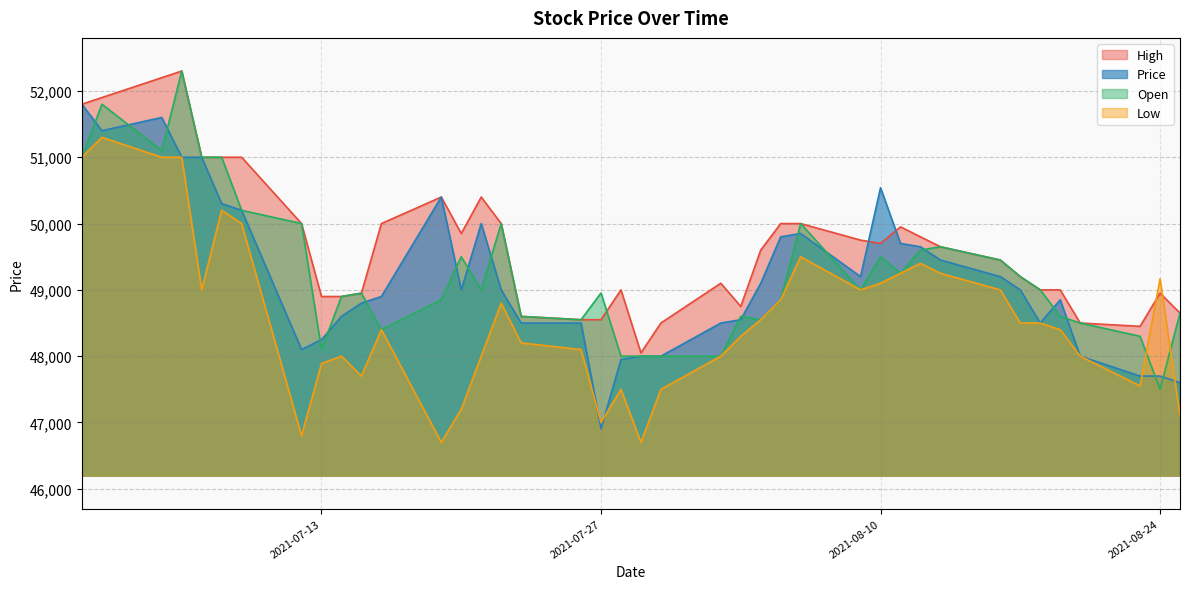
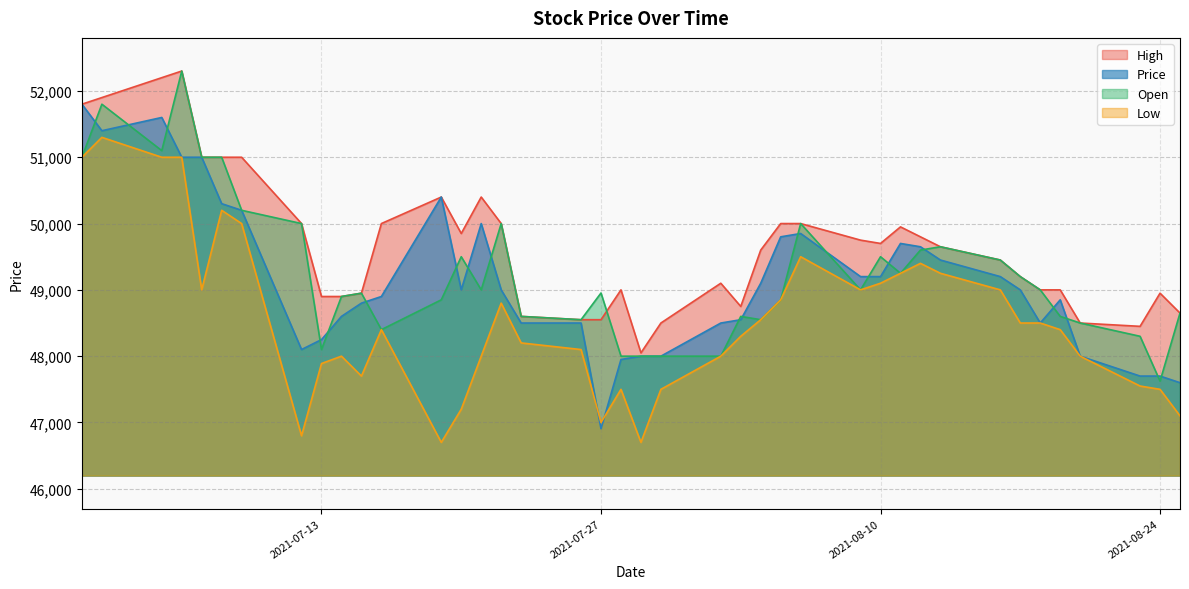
  {
    "High": {
      "2021-07-13": "48,900",
      "2021-07-27": "48,600",
      "2021-08-10": "49,700",
      "2021-08-24": "49,000"
    },
    "Price": {
      "2021-07-13": "48,300",
      "2021-07-27": "46,900",
-     "2021-08-10": "50,500",
+     "2021-08-10": "49,200",
      "2021-08-24": "47,700"
    },
    "Open": {
      "2021-07-13": "48,100",
      "2021-07-27": "49,000",
      "2021-08-10": "49,500",
-     "2021-08-24": "47,500"
+     "2021-08-24": "47,600"
    },
    "Low": {
      "2021-07-13": "47,900",
      "2021-07-27": "47,000",
      "2021-08-10": "49,100",
-     "2021-08-24": "49,200"
+     "2021-08-24": "47,500"
    }
  }
